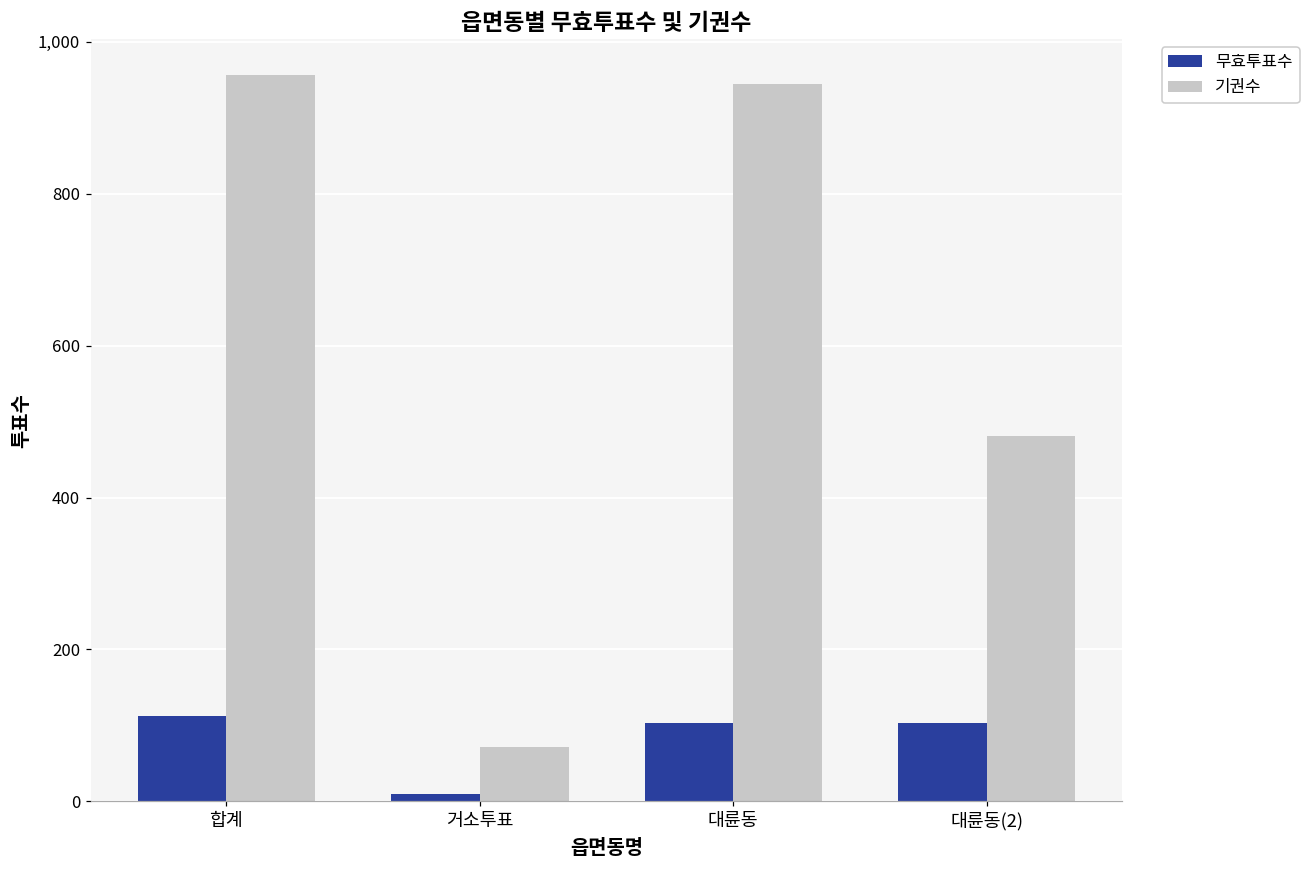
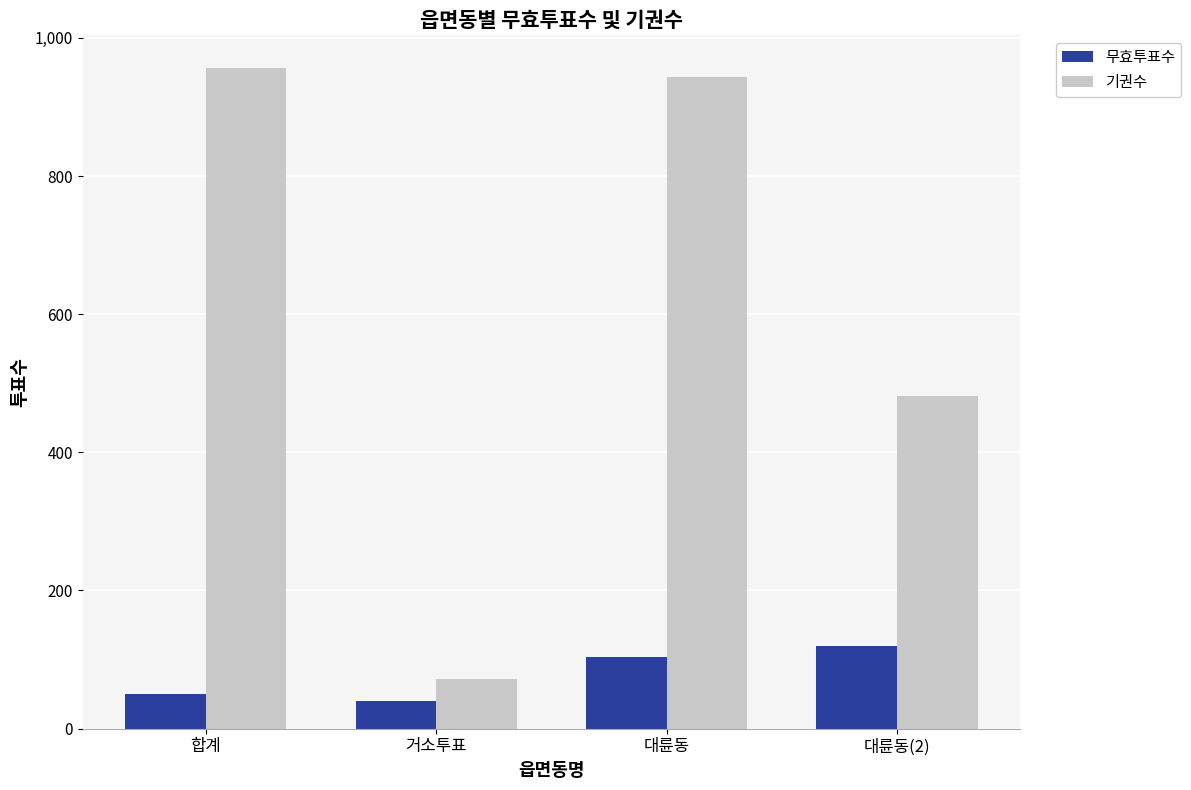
  {
    "무효투표수": {
-     "합계": 110,
-     "거소투표": 10,
+     "합계": 50,
+     "거소투표": 40,
      "대륜동": 100,
-     "대륜동(2)": 100
+     "대륜동(2)": 120
    },
    "기권수": {
      "합계": 960,
      "거소투표": 70,
      "대륜동": 940,
      "대륜동(2)": 480
    }
  }
